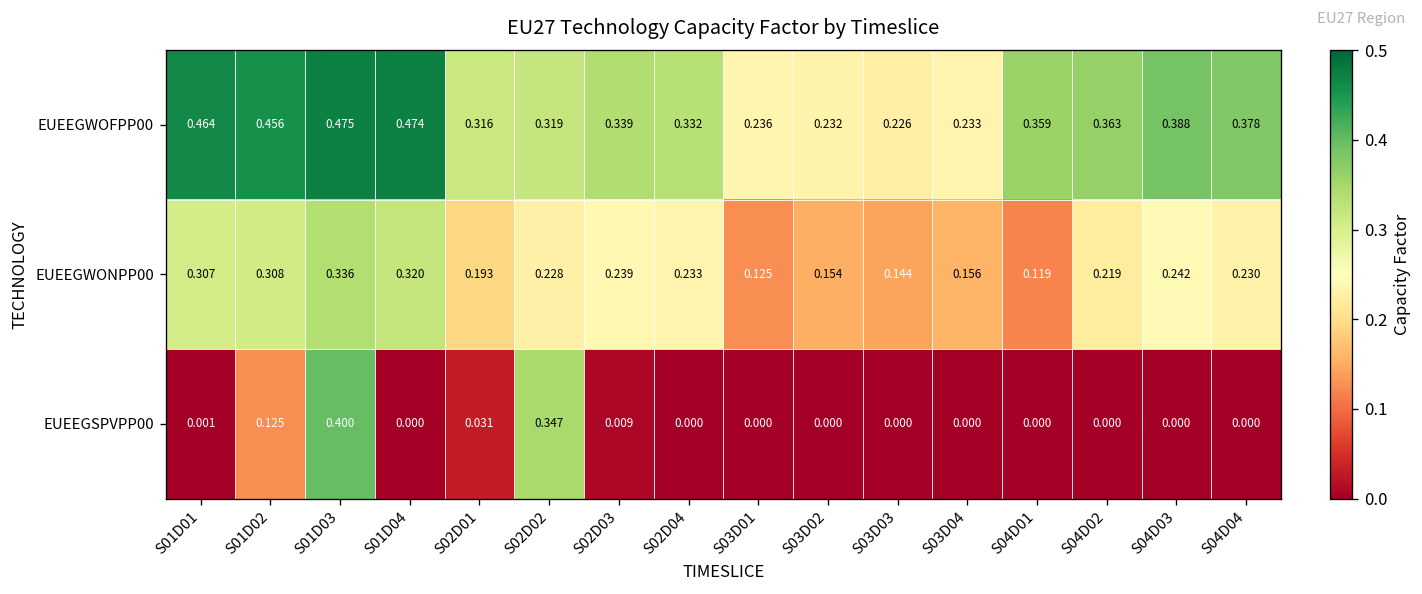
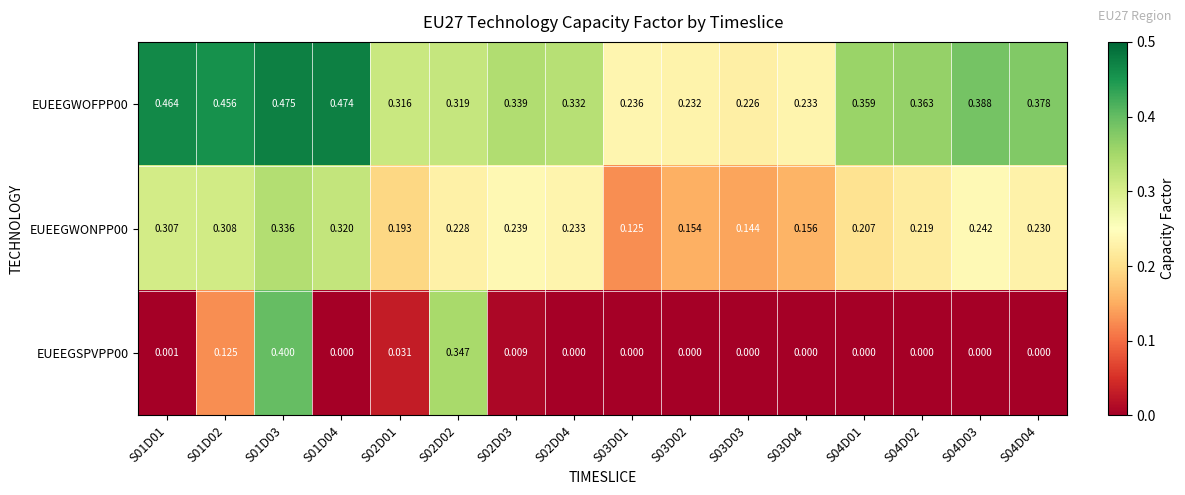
  {
    "EUEEGWOFPP00": {
      "S01D01": 0.464,
      "S01D02": 0.456,
      "S01D03": 0.475,
      "S01D04": 0.474,
      "S02D01": 0.316,
      "S02D02": 0.319,
      "S02D03": 0.339,
      "S02D04": 0.332,
      "S03D01": 0.236,
      "S03D02": 0.232,
      "S03D03": 0.226,
      "S03D04": 0.233,
      "S04D01": 0.359,
      "S04D02": 0.363,
      "S04D03": 0.388,
      "S04D04": 0.378
    },
    "EUEEGWONPP00": {
      "S01D01": 0.307,
      "S01D02": 0.308,
      "S01D03": 0.336,
      "S01D04": 0.320,
      "S02D01": 0.193,
      "S02D02": 0.228,
      "S02D03": 0.239,
      "S02D04": 0.233,
      "S03D01": 0.125,
      "S03D02": 0.154,
      "S03D03": 0.144,
      "S03D04": 0.156,
-     "S04D01": 0.119,
+     "S04D01": 0.207,
      "S04D02": 0.219,
      "S04D03": 0.242,
      "S04D04": 0.230
    },
    "EUEEGSPVPP00": {
      "S01D01": 0.001,
      "S01D02": 0.125,
      "S01D03": 0.400,
      "S01D04": 0.000,
      "S02D01": 0.031,
      "S02D02": 0.347,
      "S02D03": 0.009,
      "S02D04": 0.000,
      "S03D01": 0.000,
      "S03D02": 0.000,
      "S03D03": 0.000,
      "S03D04": 0.000,
      "S04D01": 0.000,
      "S04D02": 0.000,
      "S04D03": 0.000,
      "S04D04": 0.000
    }
  }
